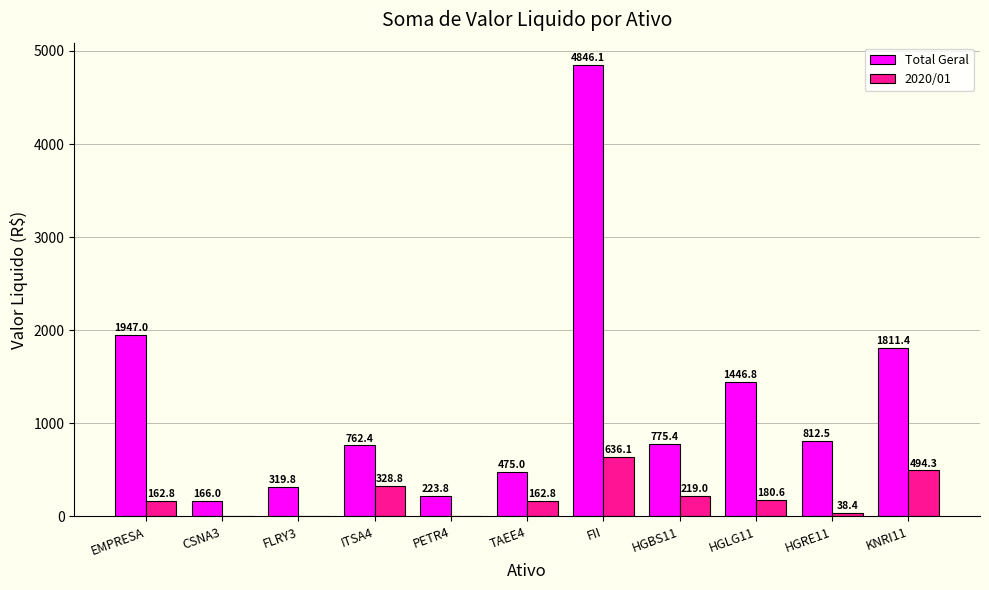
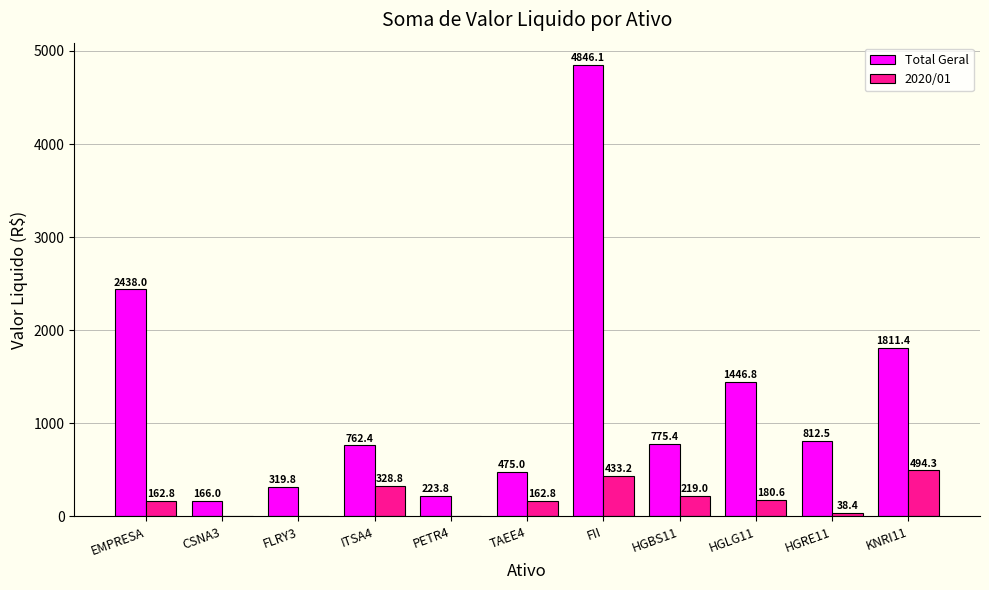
  {
    "Total Geral": {
-     "EMPRESA": 1947.0,
+     "EMPRESA": 2438.0,
      "CSNA3": 166.0,
      "FLRY3": 319.8,
      "ITSA4": 762.4,
      "PETR4": 223.8,
      "TAEE4": 475.0,
      "FII": 4846.1,
      "HGBS11": 775.4,
      "HGLG11": 1446.8,
      "HGRE11": 812.5,
      "KNRI11": 1811.4
    },
    "2020/01": {
      "EMPRESA": 162.8,
      "ITSA4": 328.8,
      "TAEE4": 162.8,
-     "FII": 636.1,
+     "FII": 433.2,
      "HGBS11": 219.0,
      "HGLG11": 180.6,
      "HGRE11": 38.4,
      "KNRI11": 494.3
    }
  }
